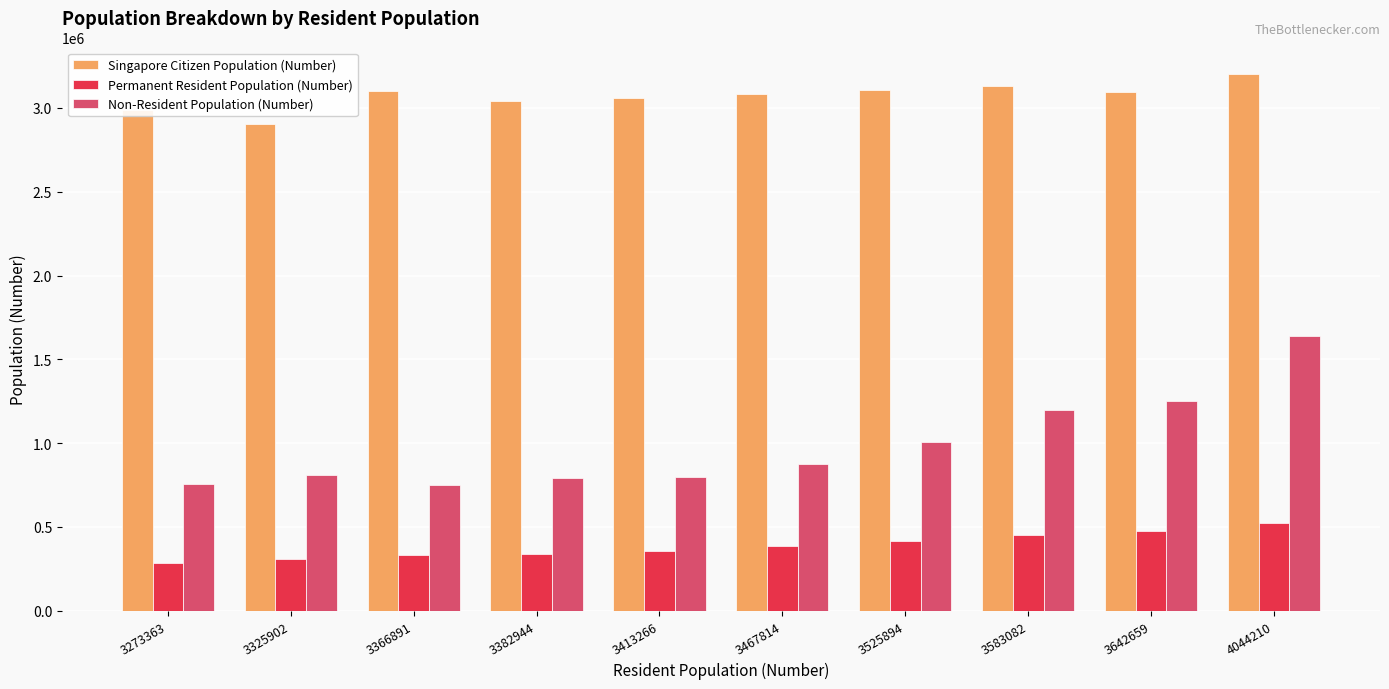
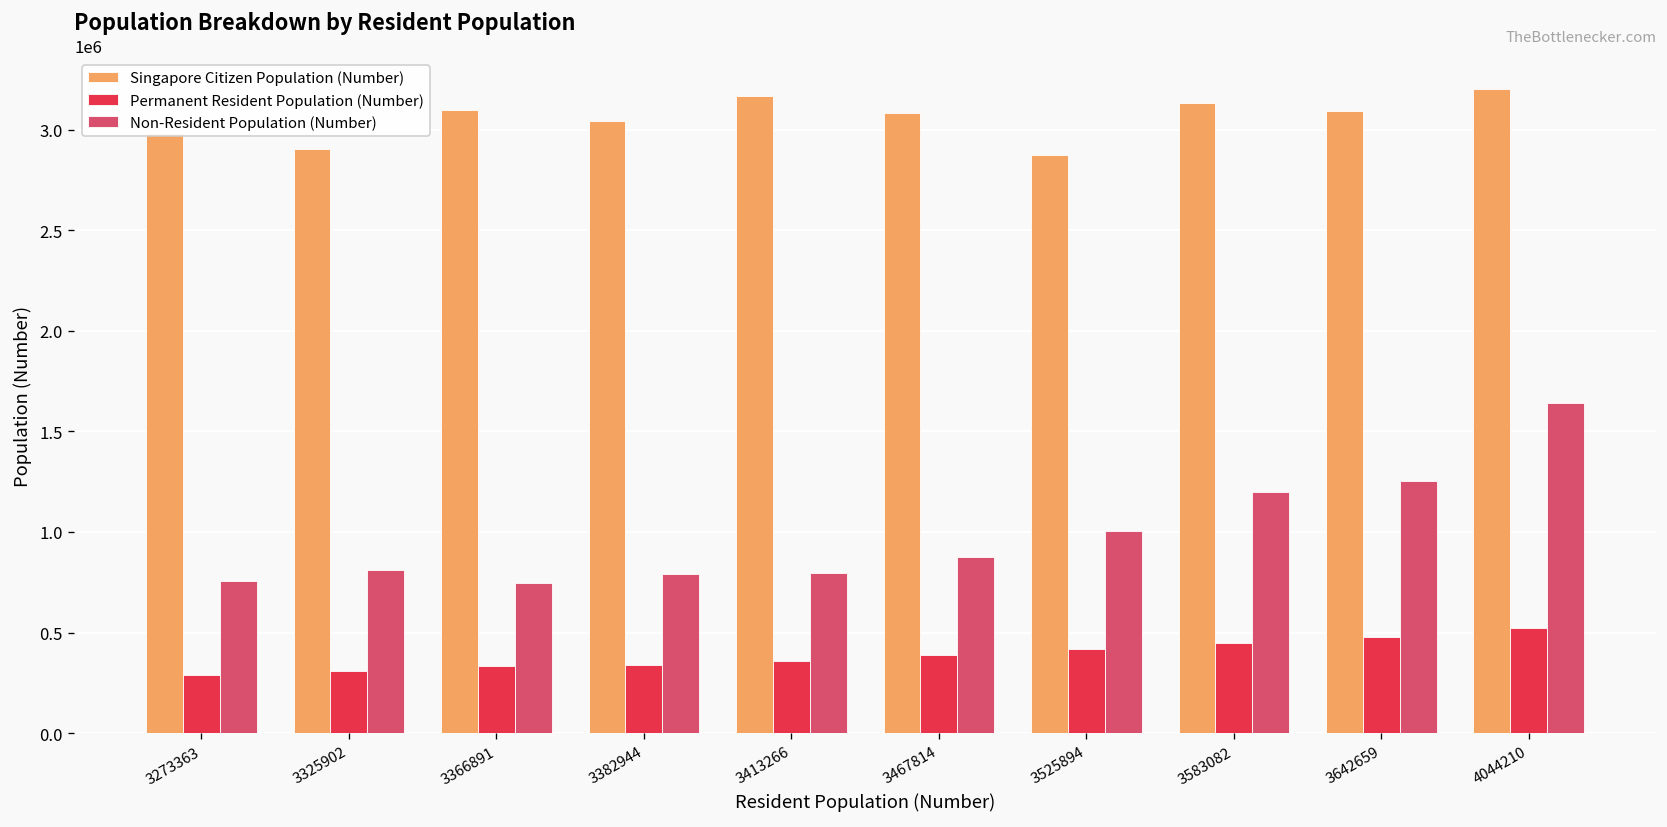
  {
    "Singapore Citizen Population (Number)": {
      "3325902": 2900000,
      "3366891": 3100000,
      "3382944": 3040000,
-     "3413266": 3060000,
+     "3413266": 3170000,
      "3467814": 3080000,
-     "3525894": 3110000,
+     "3525894": 2870000,
      "3583082": 3130000,
      "3642659": 3100000,
      "4044210": 3200000
    }
  }
